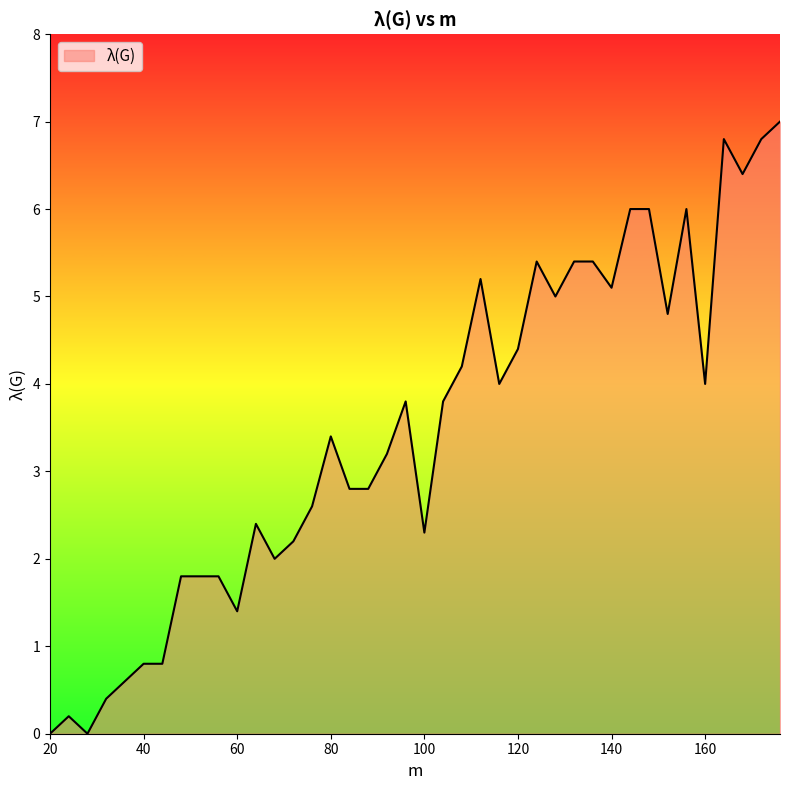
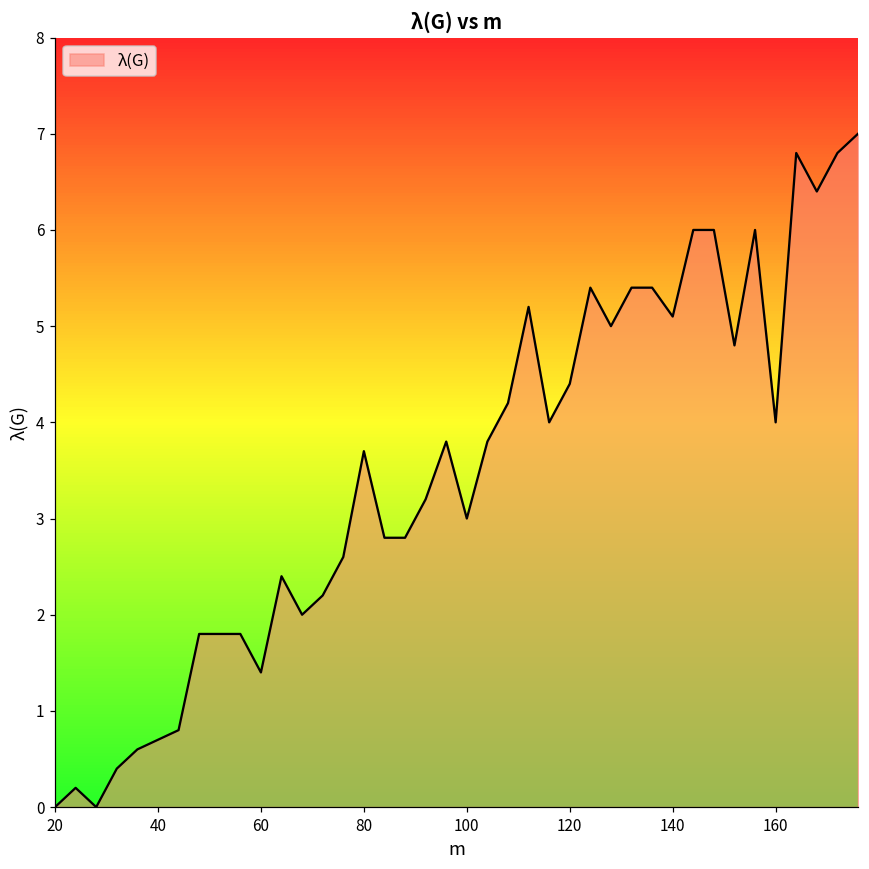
  {
    "20": 0.0,
-   "40": 0.8,
+   "40": 0.7,
    "60": 1.4,
-   "80": 3.4,
-   "100": 2.3,
+   "80": 3.7,
+   "100": 3.0,
    "120": 4.4,
    "140": 5.1,
    "160": 4.0
  }
